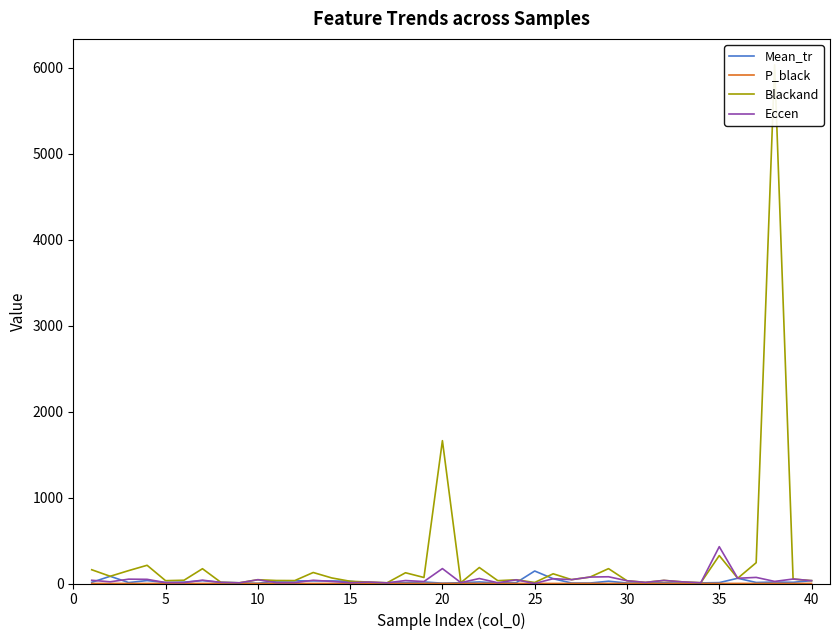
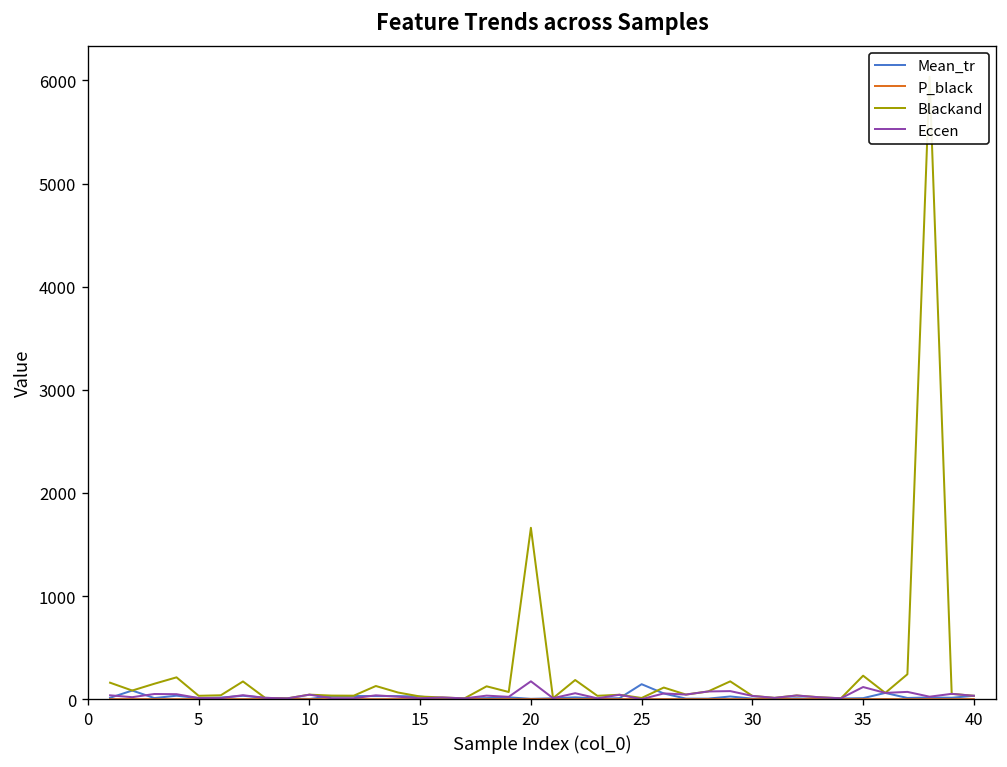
  {
    "Mean_tr": {
      "25": 100
    },
    "P_black": {
      "40": 0
    },
    "Blackand": {
      "20": 1700,
-     "35": 300
+     "35": 200
    },
    "Eccen": {
      "20": 200,
-     "35": 400
+     "35": 100
    }
  }
